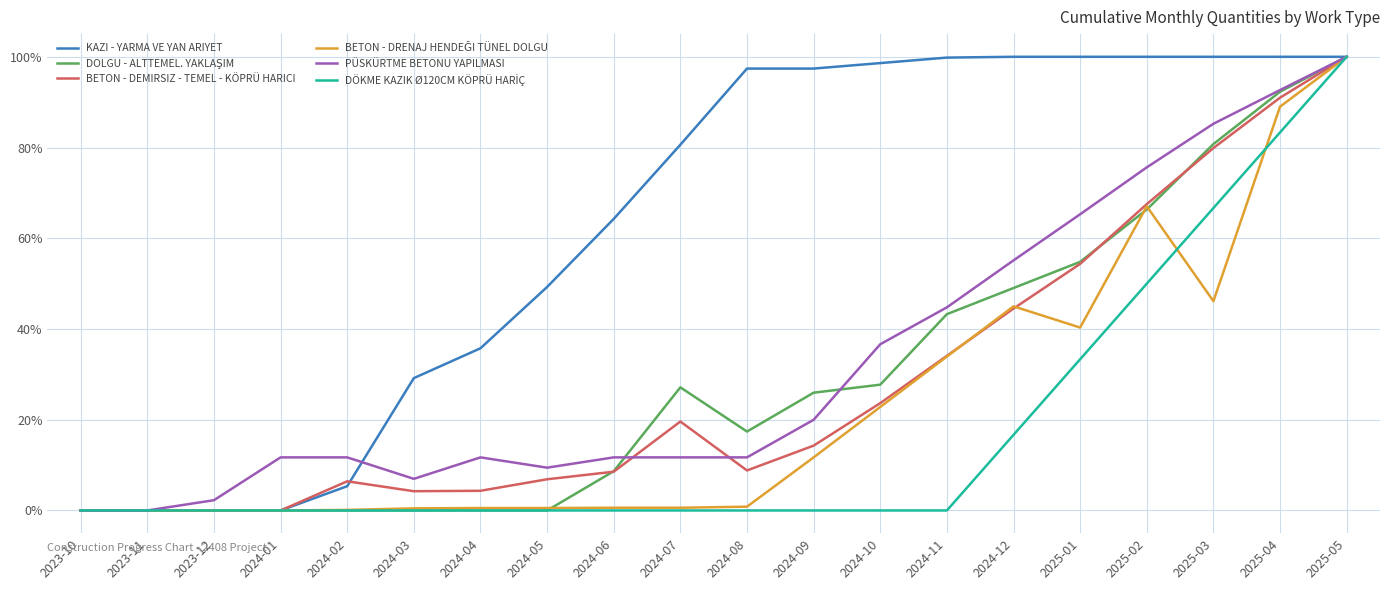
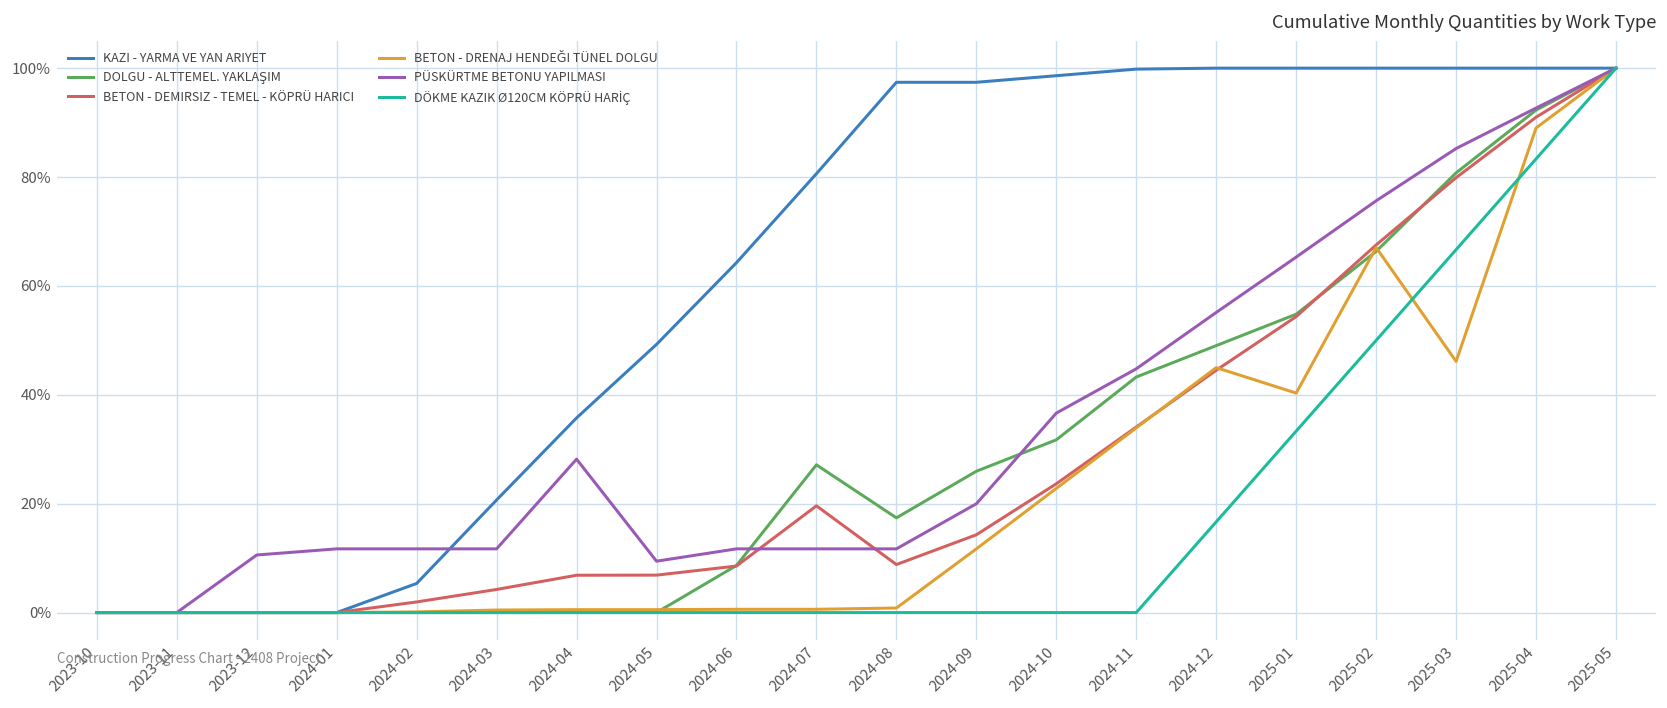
  {
    "KAZI - YARMA VE YAN ARIYET": {
      "2024-02": "5%",
-     "2024-03": "29%",
+     "2024-03": "21%",
      "2024-04": "36%",
      "2024-05": "49%",
      "2024-06": "64%",
      "2024-07": "81%",
      "2024-08": "97%",
      "2024-09": "97%",
      "2024-10": "99%",
      "2024-11": "100%",
      "2024-12": "100%",
      "2025-01": "100%",
      "2025-02": "100%",
      "2025-03": "100%",
      "2025-04": "100%"
    },
    "DOLGU - ALTTEMEL. YAKLAŞIM": {
      "2024-07": "27%",
      "2024-08": "17%",
      "2024-09": "26%",
-     "2024-10": "28%",
+     "2024-10": "32%",
      "2024-11": "43%",
      "2024-12": "49%",
      "2025-02": "66%",
      "2025-03": "81%"
    },
    "BETON - DEMIRSIZ - TEMEL - KÖPRÜ HARICI": {
-     "2024-02": "6%",
+     "2024-02": "2%",
      "2024-03": "4%",
-     "2024-04": "4%",
+     "2024-04": "7%",
      "2024-05": "7%",
      "2024-07": "20%",
      "2024-08": "9%",
      "2024-09": "14%",
      "2024-10": "24%",
      "2025-03": "80%",
      "2025-04": "91%"
    },
    "BETON - DRENAJ HENDEĞI TÜNEL DOLGU": {
      "2024-06": "1%",
      "2024-07": "1%",
      "2024-08": "1%",
      "2024-09": "12%",
      "2024-10": "23%",
      "2025-01": "40%",
      "2025-03": "46%",
      "2025-04": "89%"
    },
    "PÜSKÜRTME BETONU YAPILMASI": {
-     "2023-12": "2%",
+     "2023-12": "11%",
      "2024-01": "12%",
      "2024-02": "12%",
-     "2024-03": "7%",
-     "2024-04": "12%",
+     "2024-03": "12%",
+     "2024-04": "28%",
      "2024-05": "9%",
      "2024-06": "12%",
      "2024-07": "12%",
      "2024-08": "12%",
      "2024-09": "20%",
      "2024-10": "37%",
      "2024-11": "45%",
      "2024-12": "55%",
      "2025-01": "65%",
      "2025-02": "76%",
      "2025-03": "85%"
    },
    "DÖKME KAZIK Ø120CM KÖPRÜ HARİÇ": {
      "2024-06": "0%",
      "2024-07": "0%",
      "2024-08": "0%",
      "2024-09": "0%",
      "2024-10": "0%",
      "2024-11": "0%",
      "2024-12": "17%",
      "2025-01": "33%",
      "2025-02": "50%",
      "2025-03": "67%",
      "2025-04": "83%"
    }
  }
